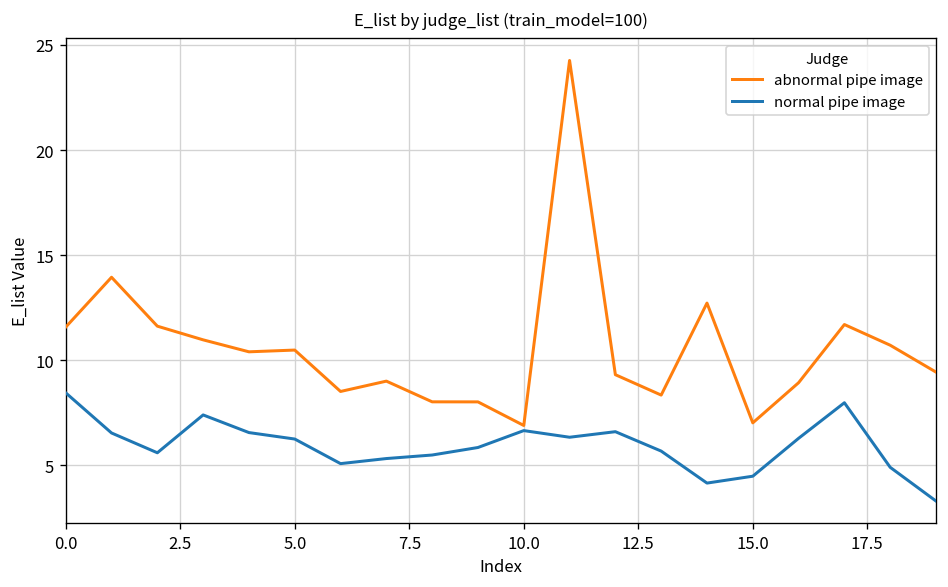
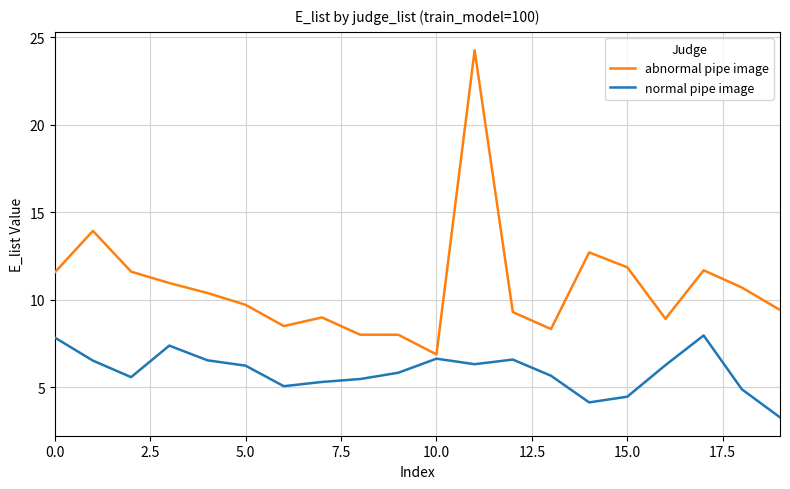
  {
    "abnormal pipe image": {
      "0.0": 11.6,
-     "5.0": 10.5,
+     "5.0": 9.7,
      "10.0": 6.9,
-     "15.0": 7.0
+     "15.0": 11.9
    },
    "normal pipe image": {
-     "0.0": 8.4,
+     "0.0": 7.9,
      "5.0": 6.2,
      "10.0": 6.6,
      "15.0": 4.5
    }
  }
